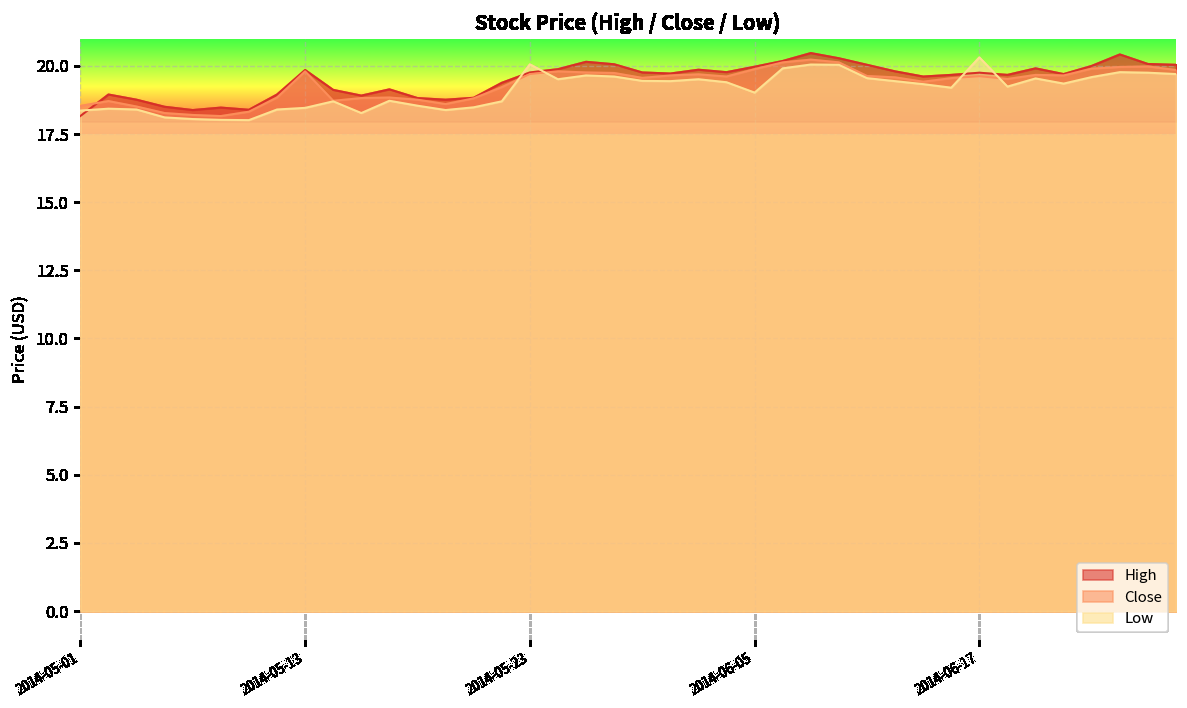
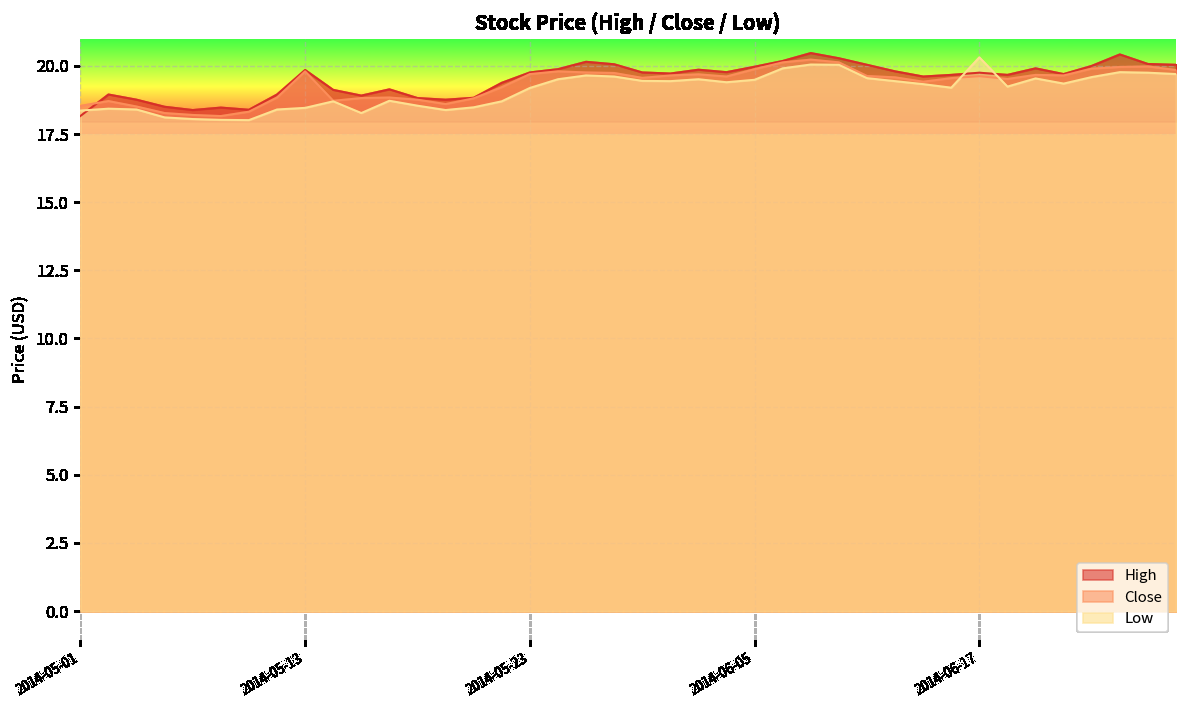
  {
    "High": {
      "2014-05-01": 18.2,
      "2014-06-17": 19.8
    },
    "Close": {
      "2014-05-01": 18.5,
      "2014-06-17": 19.6
    },
    "Low": {
      "2014-05-01": 18.4,
      "2014-05-13": 18.5,
-     "2014-05-23": 20.1,
-     "2014-06-05": 19.0,
+     "2014-05-23": 19.2,
+     "2014-06-05": 19.5,
      "2014-06-17": 20.3
    }
  }
